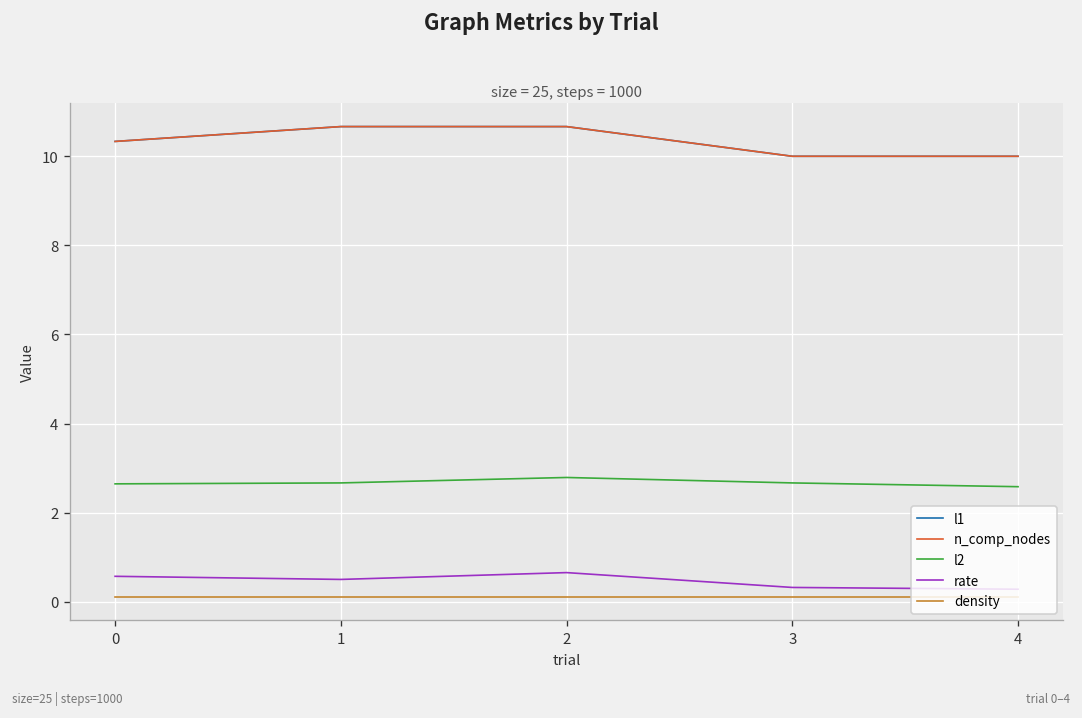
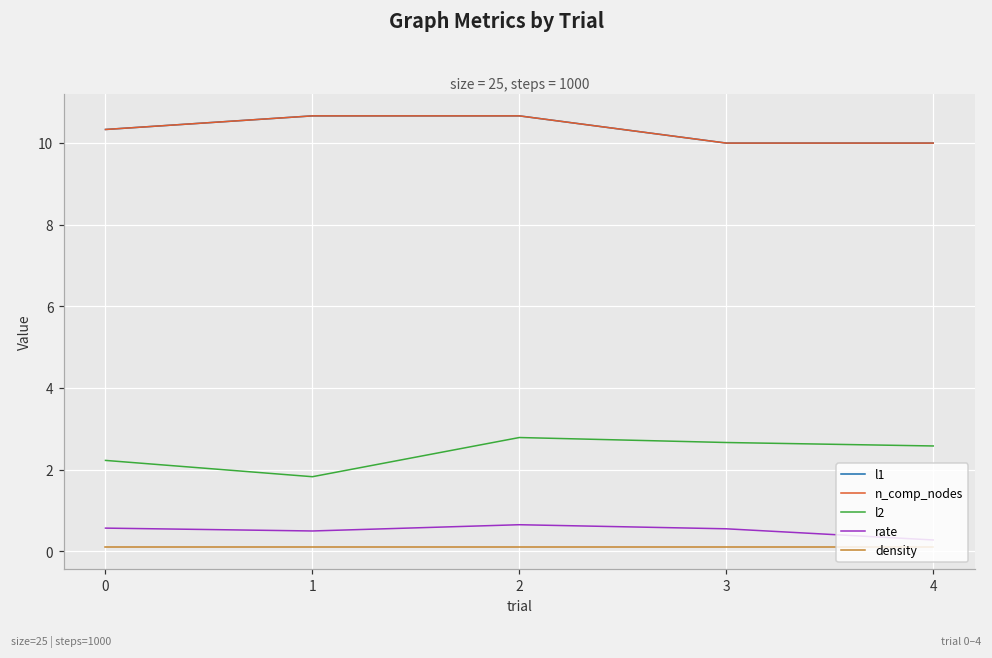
  {
    "l2": {
-     "0": 2.6,
-     "1": 2.7,
+     "0": 2.2,
+     "1": 1.8,
      "2": 2.8,
      "3": 2.7,
      "4": 2.6
    },
    "rate": {
      "0": 0.6,
      "1": 0.5,
      "2": 0.7,
-     "3": 0.3
+     "3": 0.6
    }
  }
